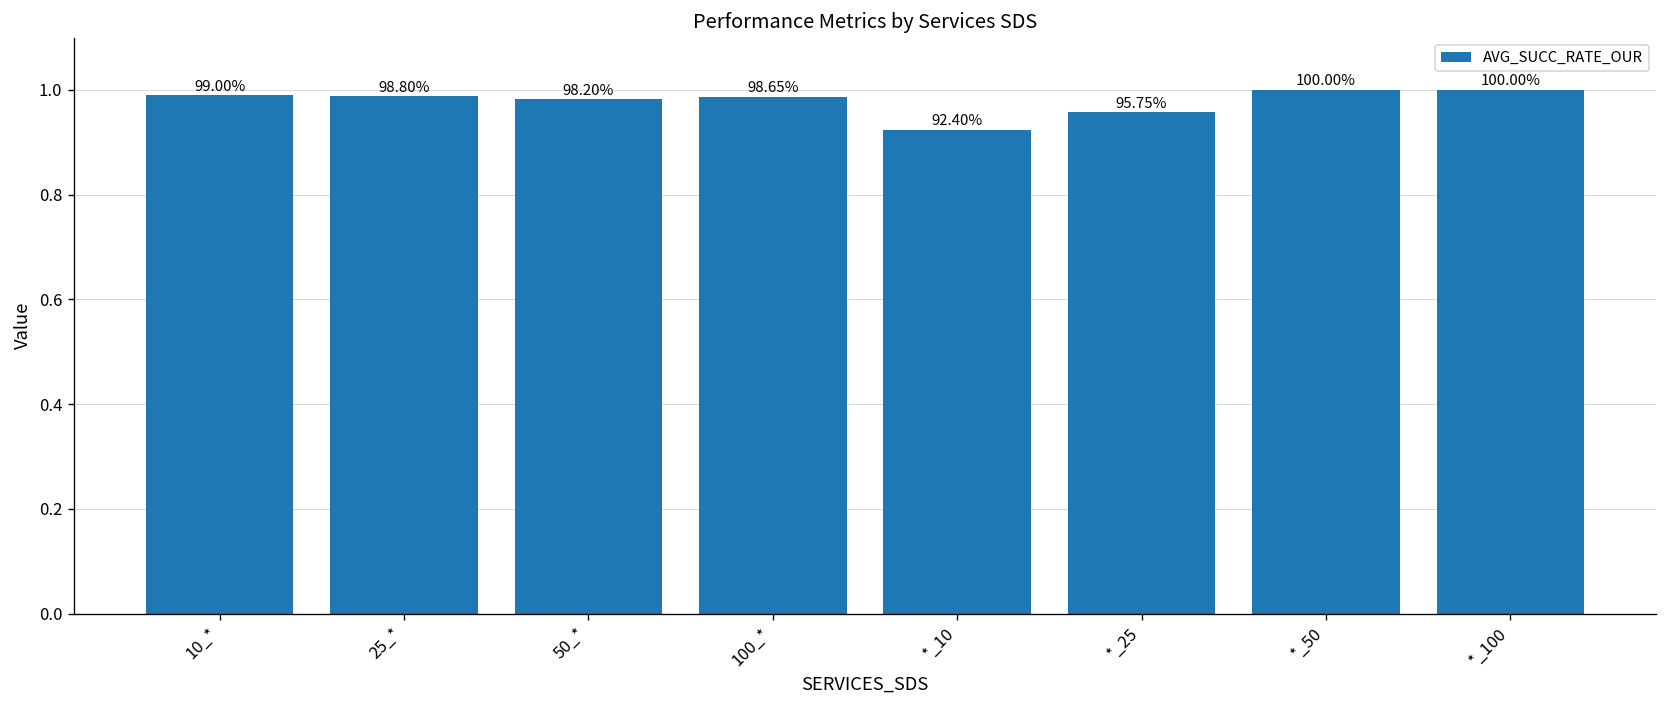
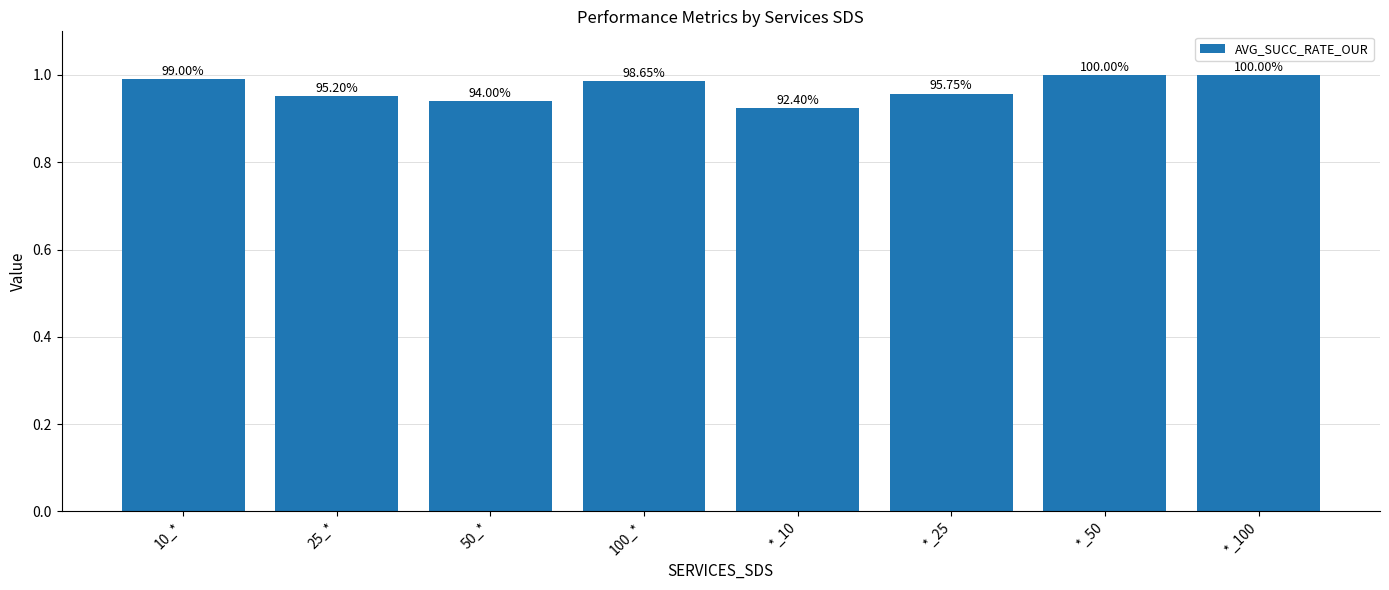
  {
    "10_*": "99.00%",
-   "25_*": "98.80%",
-   "50_*": "98.20%",
+   "25_*": "95.20%",
+   "50_*": "94.00%",
    "100_*": "98.65%",
    "*_10": "92.40%",
    "*_25": "95.75%",
    "*_50": "100.00%",
    "*_100": "100.00%"
  }
